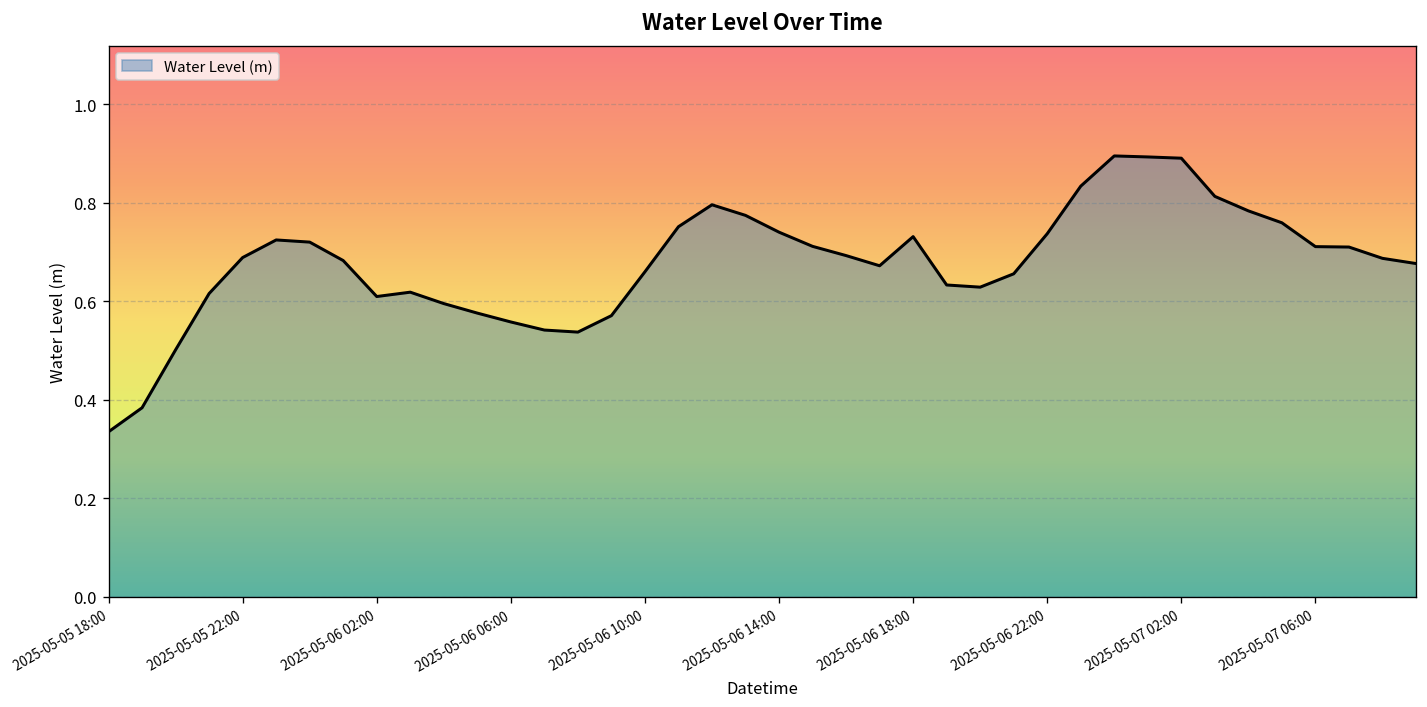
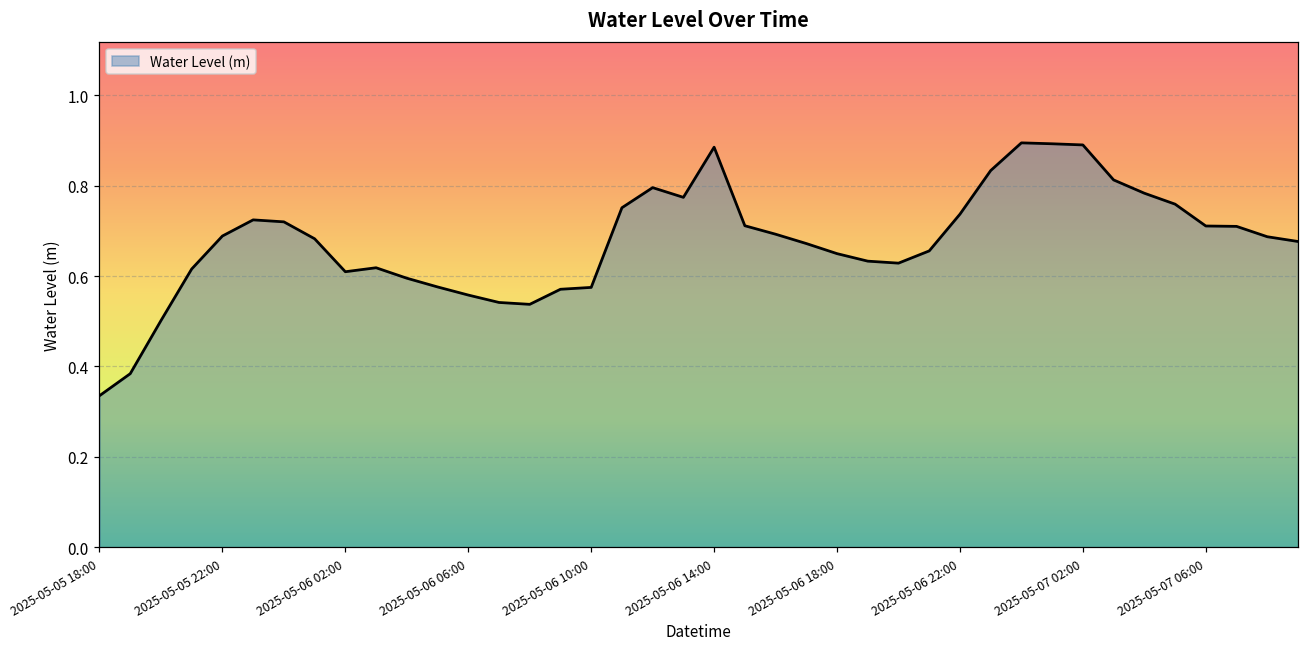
  {
    "2025-05-05 18:00": 0.34,
    "2025-05-05 22:00": 0.69,
    "2025-05-06 02:00": 0.61,
    "2025-05-06 06:00": 0.56,
-   "2025-05-06 10:00": 0.66,
-   "2025-05-06 14:00": 0.74,
-   "2025-05-06 18:00": 0.73,
+   "2025-05-06 10:00": 0.57,
+   "2025-05-06 14:00": 0.89,
+   "2025-05-06 18:00": 0.65,
    "2025-05-06 22:00": 0.74,
    "2025-05-07 02:00": 0.89,
    "2025-05-07 06:00": 0.71
  }
